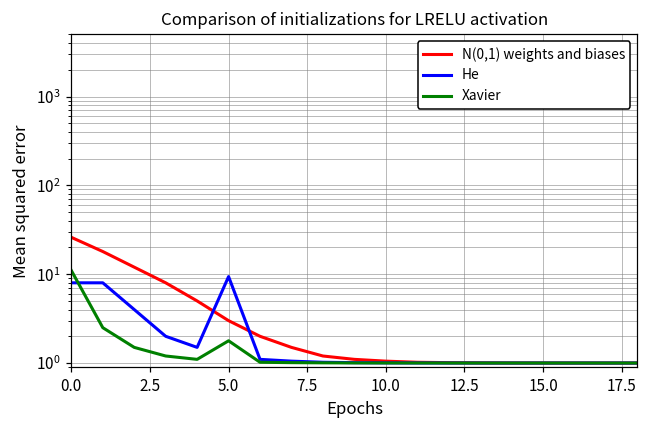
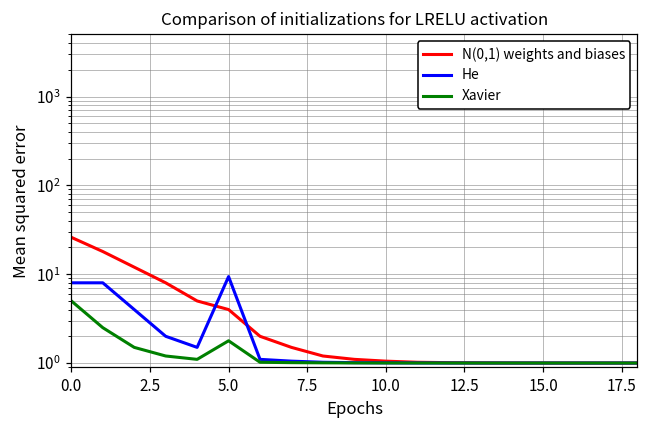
  {
    "N(0,1) weights and biases": {
      "0.0": 26,
-     "5.0": 3
+     "5.0": 4
    },
    "He": {
      "0.0": 8,
      "5.0": 9
    },
    "Xavier": {
-     "0.0": 11,
+     "0.0": 5,
      "5.0": 1.8
    }
  }
